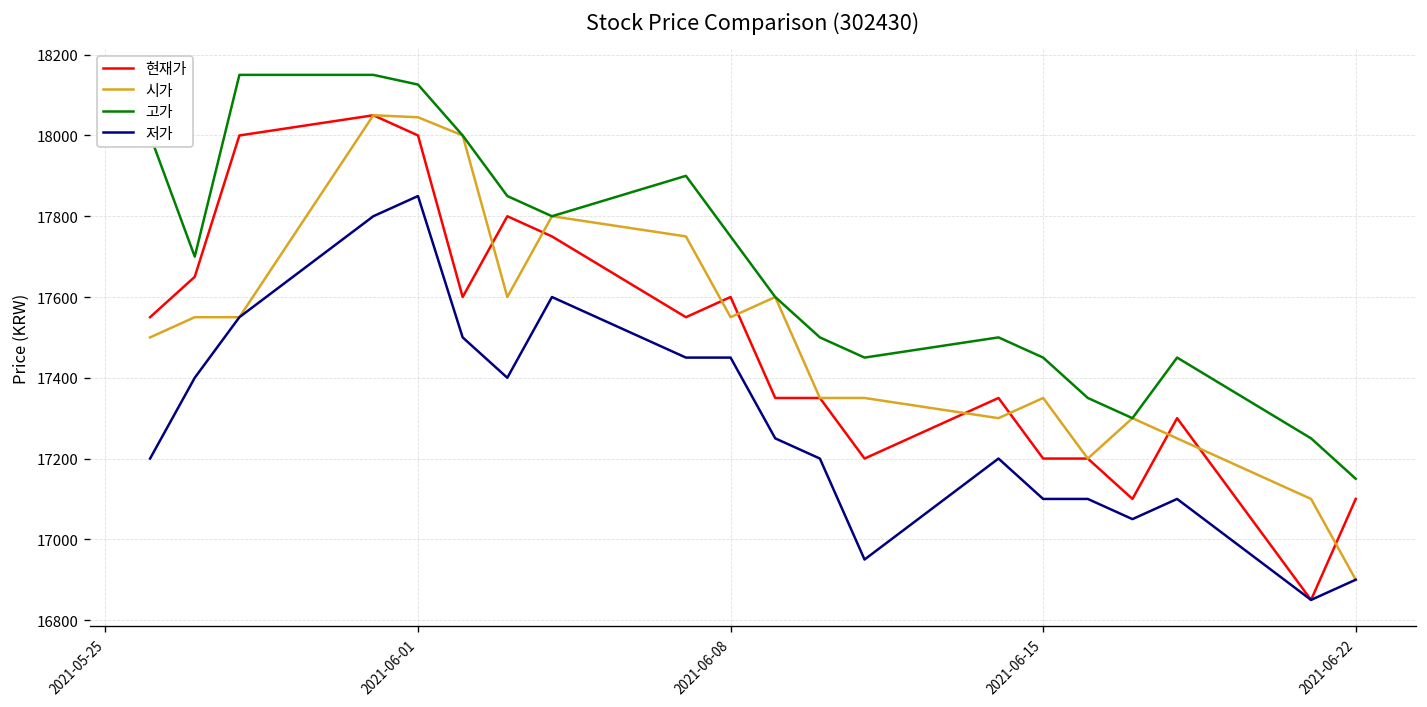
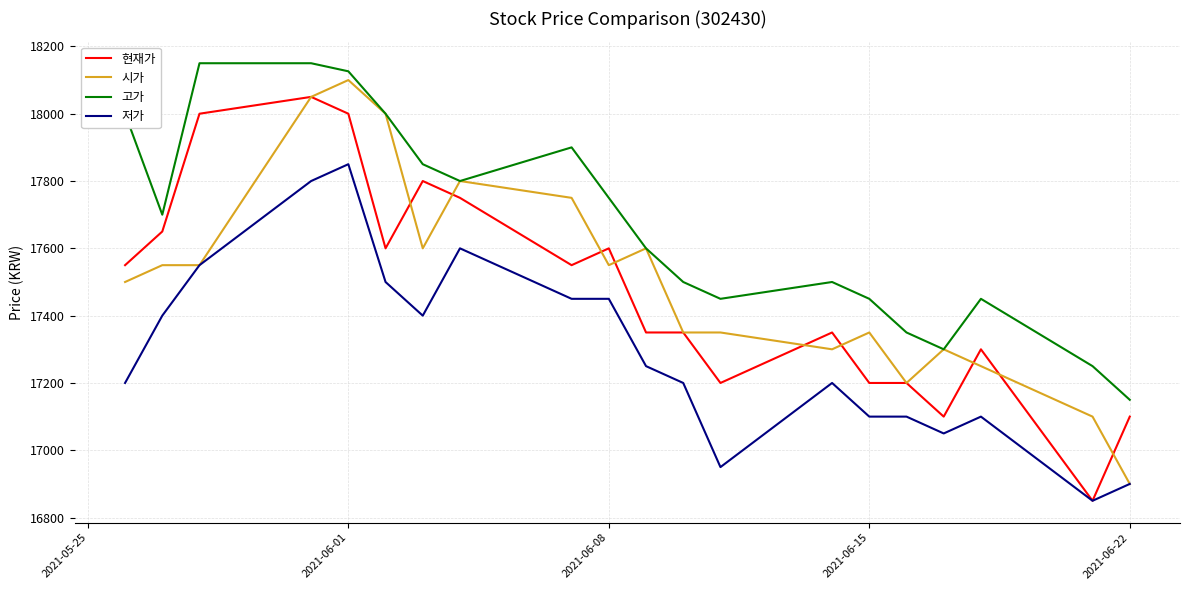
  {
    "현재가": {
      "2021-06-01": 18000,
      "2021-06-08": 17600,
      "2021-06-15": 17200,
      "2021-06-22": 17100
    },
    "시가": {
-     "2021-06-01": 18050,
+     "2021-06-01": 18100,
      "2021-06-08": 17550,
      "2021-06-15": 17350
    },
    "고가": {
      "2021-06-01": 18130,
      "2021-06-08": 17750,
      "2021-06-15": 17450,
      "2021-06-22": 17150
    },
    "저가": {
      "2021-06-01": 17850,
      "2021-06-08": 17450,
      "2021-06-15": 17100
    }
  }
